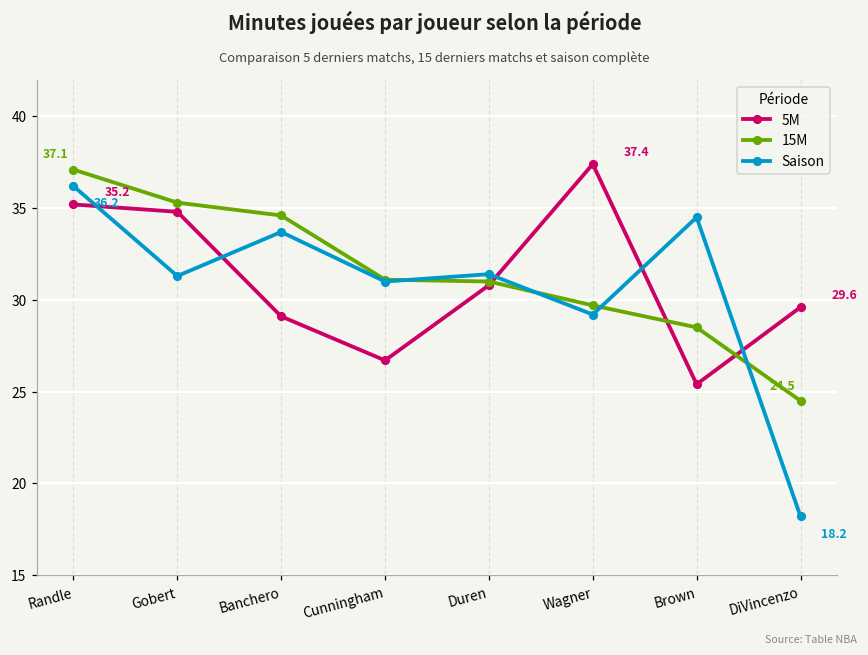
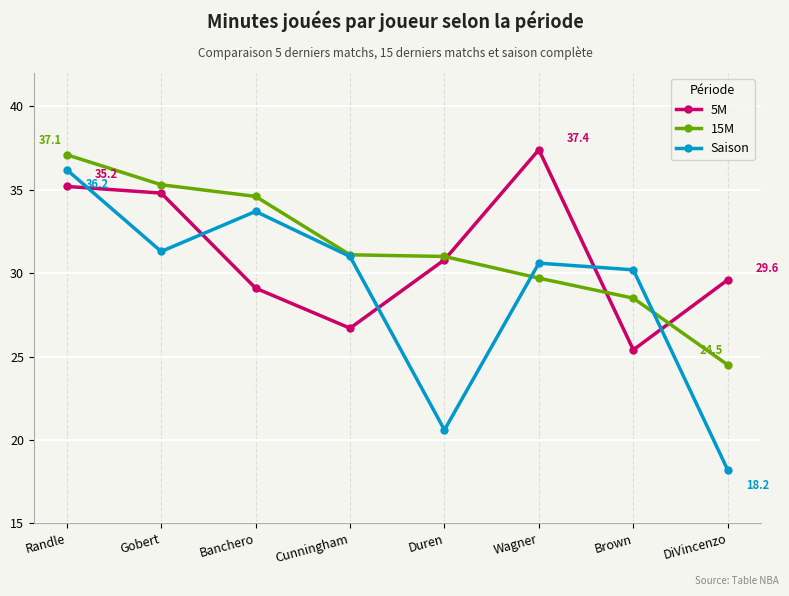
  {
    "5M": {
      "Gobert": 34.8,
      "Banchero": 29.1,
      "Cunningham": 26.7,
      "Duren": 30.8,
      "Wagner": 37.4,
      "Brown": 25.4,
      "DiVincenzo": 29.6
    },
    "15M": {
      "Randle": 37.1,
      "DiVincenzo": 24.5
    },
    "Saison": {
      "Gobert": 31.3,
      "Banchero": 33.7,
-     "Duren": 31.4,
-     "Wagner": 29.2,
-     "Brown": 34.5
+     "Duren": 20.6,
+     "Wagner": 30.6,
+     "Brown": 30.2
    }
  }
